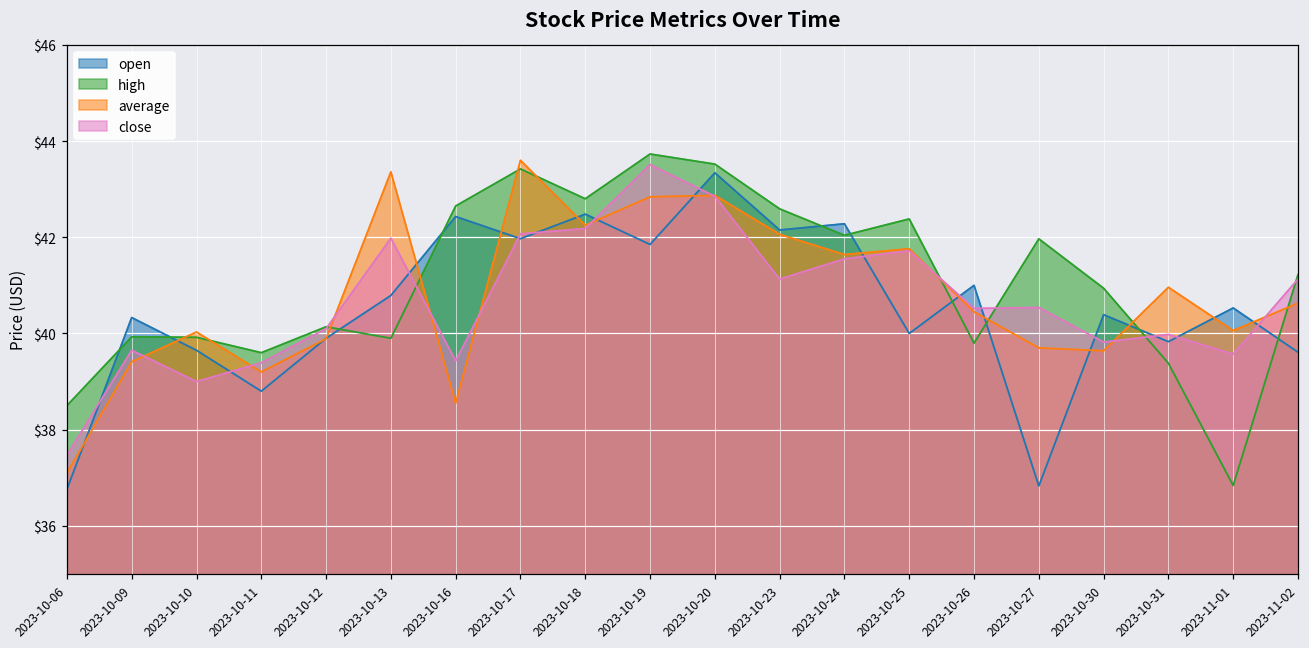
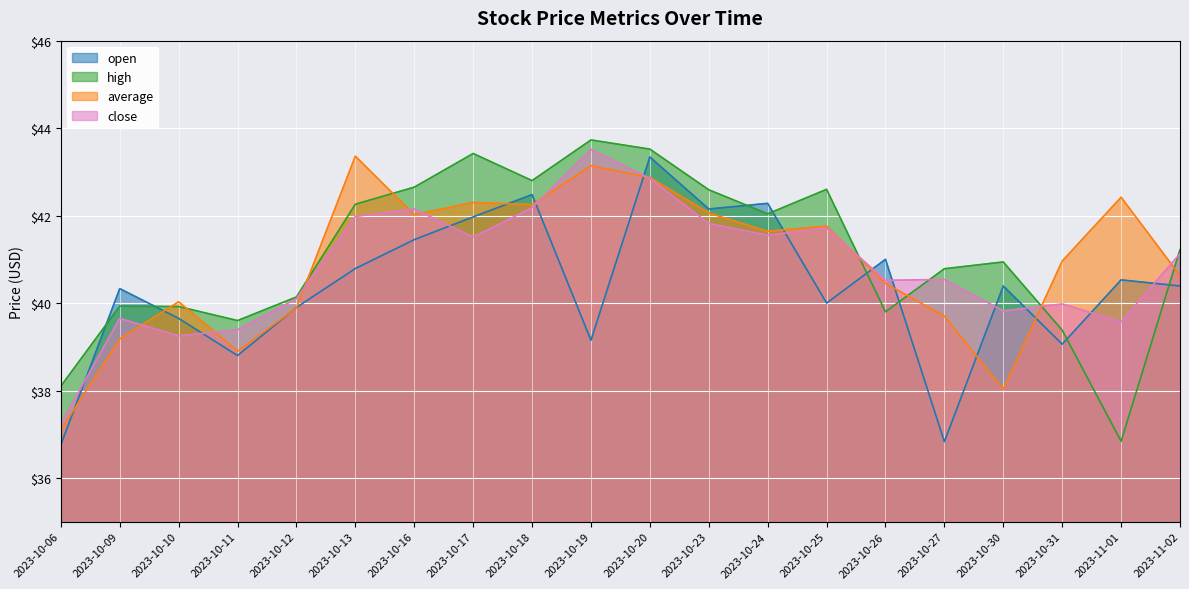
  {
    "open": {
      "2023-10-06": "$36.8",
      "2023-10-09": "$40.3",
      "2023-10-10": "$39.7",
      "2023-10-11": "$38.8",
      "2023-10-13": "$40.8",
-     "2023-10-16": "$42.4",
+     "2023-10-16": "$41.5",
      "2023-10-17": "$42.0",
      "2023-10-18": "$42.5",
-     "2023-10-19": "$41.9",
+     "2023-10-19": "$39.2",
      "2023-10-20": "$43.3",
      "2023-10-23": "$42.2",
      "2023-10-24": "$42.3",
      "2023-10-25": "$40.0",
      "2023-10-26": "$41.0",
      "2023-10-27": "$36.8",
      "2023-10-30": "$40.4",
-     "2023-10-31": "$39.8",
+     "2023-10-31": "$39.1",
      "2023-11-01": "$40.5",
-     "2023-11-02": "$39.6"
+     "2023-11-02": "$40.4"
    },
    "high": {
-     "2023-10-06": "$38.5",
+     "2023-10-06": "$38.1",
      "2023-10-09": "$39.9",
      "2023-10-10": "$39.9",
      "2023-10-11": "$39.6",
-     "2023-10-13": "$39.9",
+     "2023-10-13": "$42.3",
      "2023-10-16": "$42.7",
      "2023-10-17": "$43.4",
      "2023-10-18": "$42.8",
      "2023-10-19": "$43.7",
      "2023-10-20": "$43.5",
      "2023-10-23": "$42.6",
      "2023-10-24": "$42.0",
-     "2023-10-25": "$42.4",
+     "2023-10-25": "$42.6",
      "2023-10-26": "$39.8",
-     "2023-10-27": "$42.0",
+     "2023-10-27": "$40.8",
      "2023-10-30": "$40.9",
      "2023-10-31": "$39.4",
      "2023-11-01": "$36.8",
      "2023-11-02": "$41.2"
    },
    "average": {
      "2023-10-06": "$37.1",
-     "2023-10-09": "$39.4",
+     "2023-10-09": "$39.2",
      "2023-10-10": "$40.0",
-     "2023-10-11": "$39.2",
+     "2023-10-11": "$38.9",
      "2023-10-13": "$43.4",
-     "2023-10-16": "$38.6",
-     "2023-10-17": "$43.6",
+     "2023-10-16": "$42.0",
+     "2023-10-17": "$42.3",
      "2023-10-18": "$42.3",
-     "2023-10-19": "$42.8",
+     "2023-10-19": "$43.1",
      "2023-10-23": "$42.1",
      "2023-10-24": "$41.6",
      "2023-10-26": "$40.5",
      "2023-10-27": "$39.7",
-     "2023-10-30": "$39.6",
+     "2023-10-30": "$38.0",
      "2023-10-31": "$41.0",
-     "2023-11-01": "$40.1",
+     "2023-11-01": "$42.4",
      "2023-11-02": "$40.6"
    },
    "close": {
-     "2023-10-06": "$37.5",
+     "2023-10-06": "$37.2",
      "2023-10-09": "$39.7",
-     "2023-10-10": "$39.0",
+     "2023-10-10": "$39.3",
      "2023-10-11": "$39.4",
      "2023-10-13": "$42.0",
-     "2023-10-16": "$39.4",
-     "2023-10-17": "$42.1",
+     "2023-10-16": "$42.2",
+     "2023-10-17": "$41.5",
      "2023-10-18": "$42.2",
      "2023-10-19": "$43.5",
-     "2023-10-23": "$41.1",
+     "2023-10-23": "$41.8",
      "2023-10-24": "$41.6",
      "2023-10-26": "$40.5",
      "2023-10-27": "$40.5",
      "2023-10-30": "$39.8",
      "2023-10-31": "$40.0",
      "2023-11-01": "$39.6",
      "2023-11-02": "$41.1"
    }
  }
